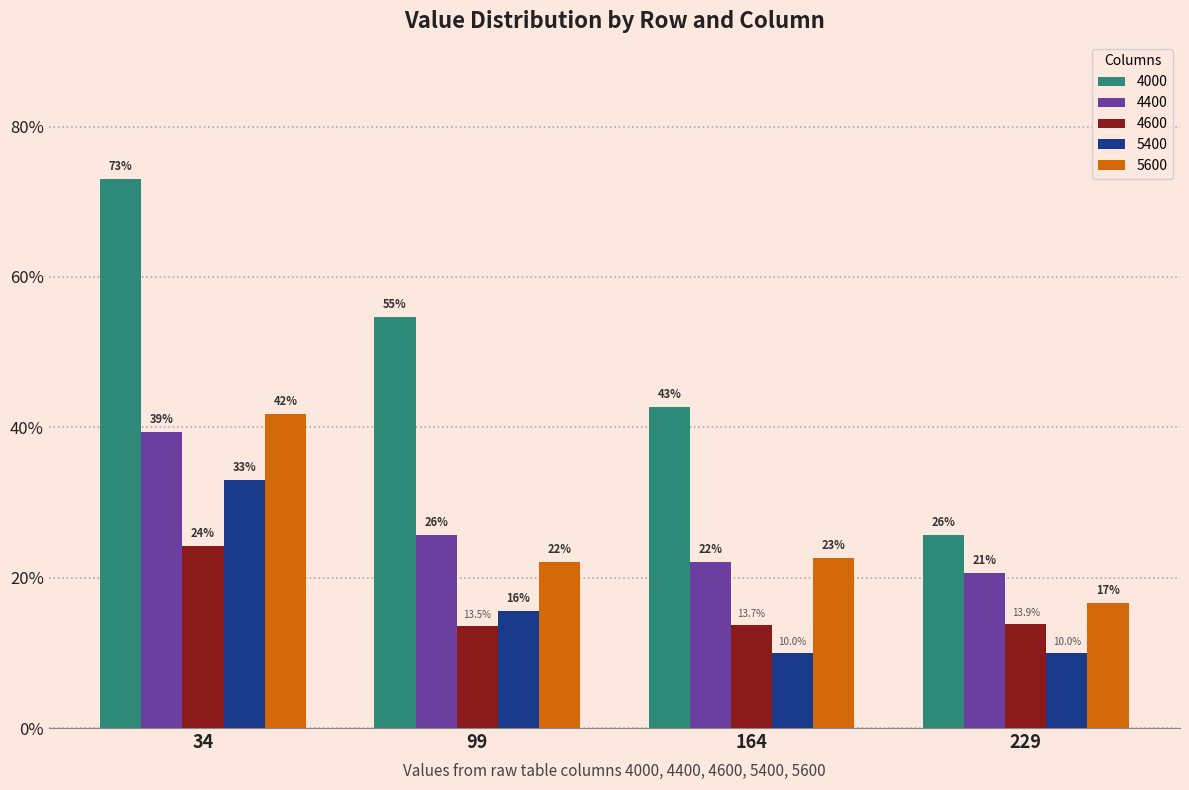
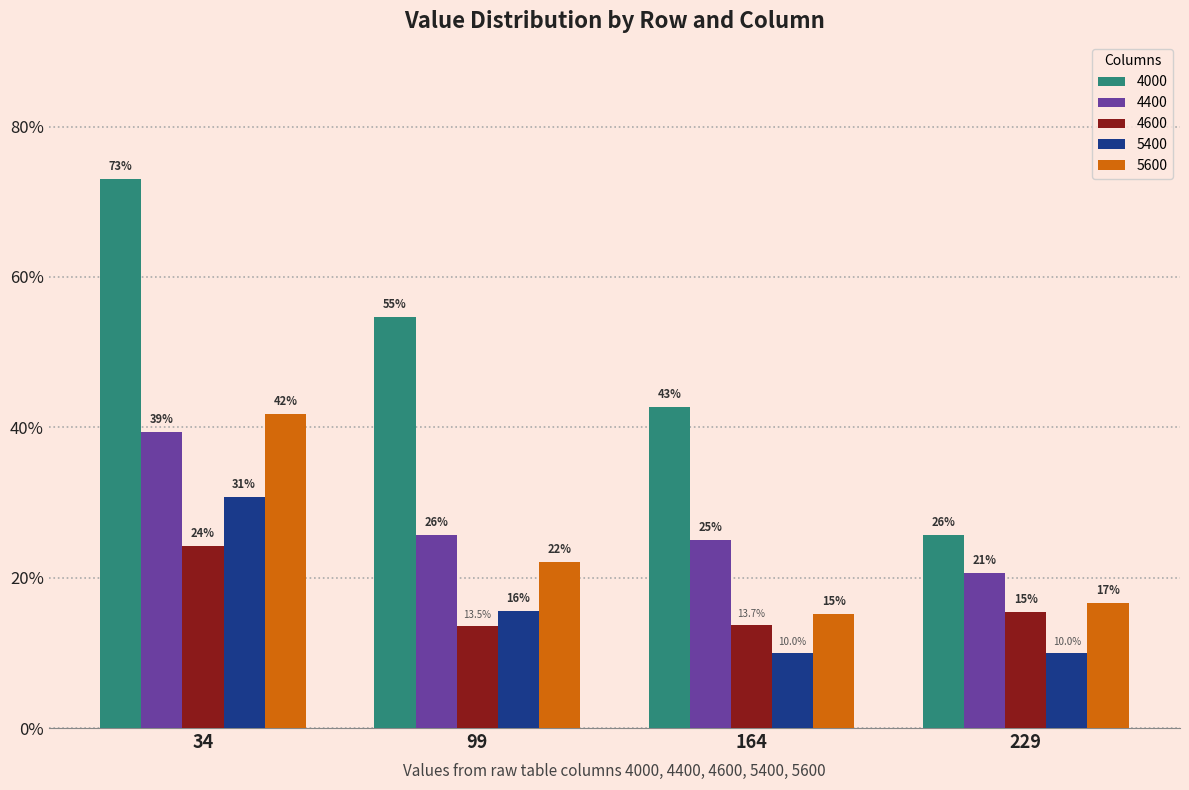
  {
    "4000": {
      "34": "73%",
      "99": "55%",
      "164": "43%",
      "229": "26%"
    },
    "4400": {
      "34": "39%",
      "99": "26%",
-     "164": "22%",
+     "164": "25%",
      "229": "21%"
    },
    "4600": {
      "34": "24%",
      "99": "13.5%",
      "164": "13.7%",
-     "229": "13.9%"
+     "229": "15%"
    },
    "5400": {
-     "34": "33%",
+     "34": "31%",
      "99": "16%",
      "164": "10.0%",
      "229": "10.0%"
    },
    "5600": {
      "34": "42%",
      "99": "22%",
-     "164": "23%",
+     "164": "15%",
      "229": "17%"
    }
  }
